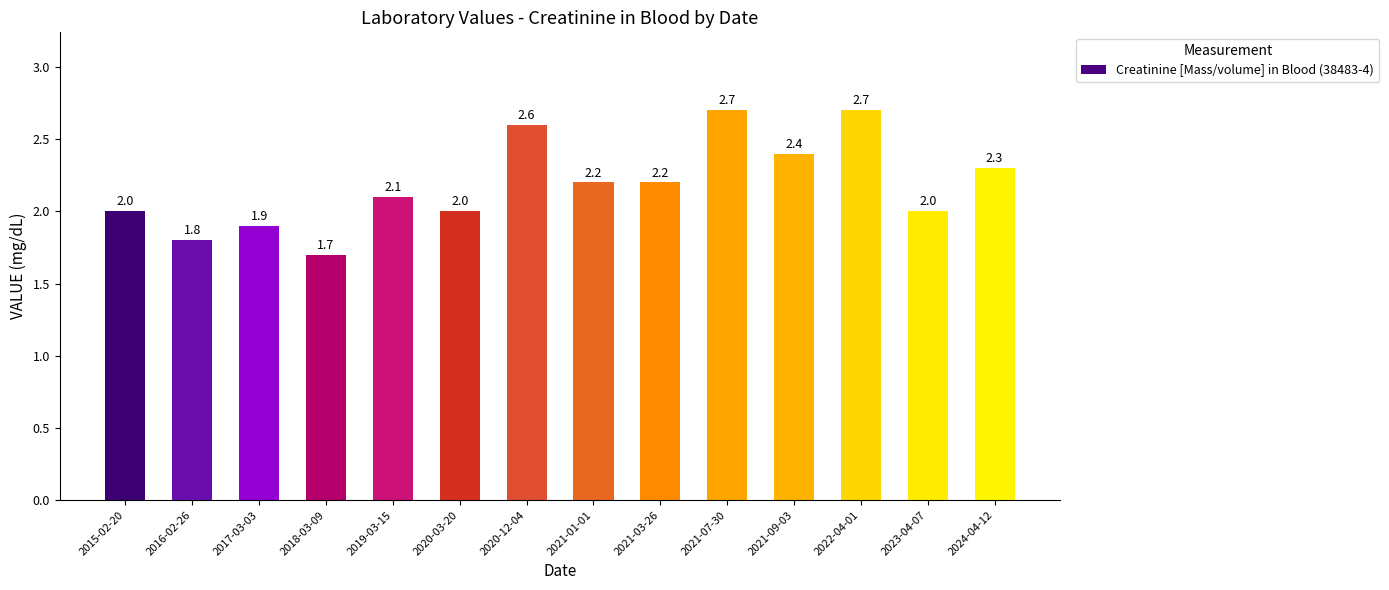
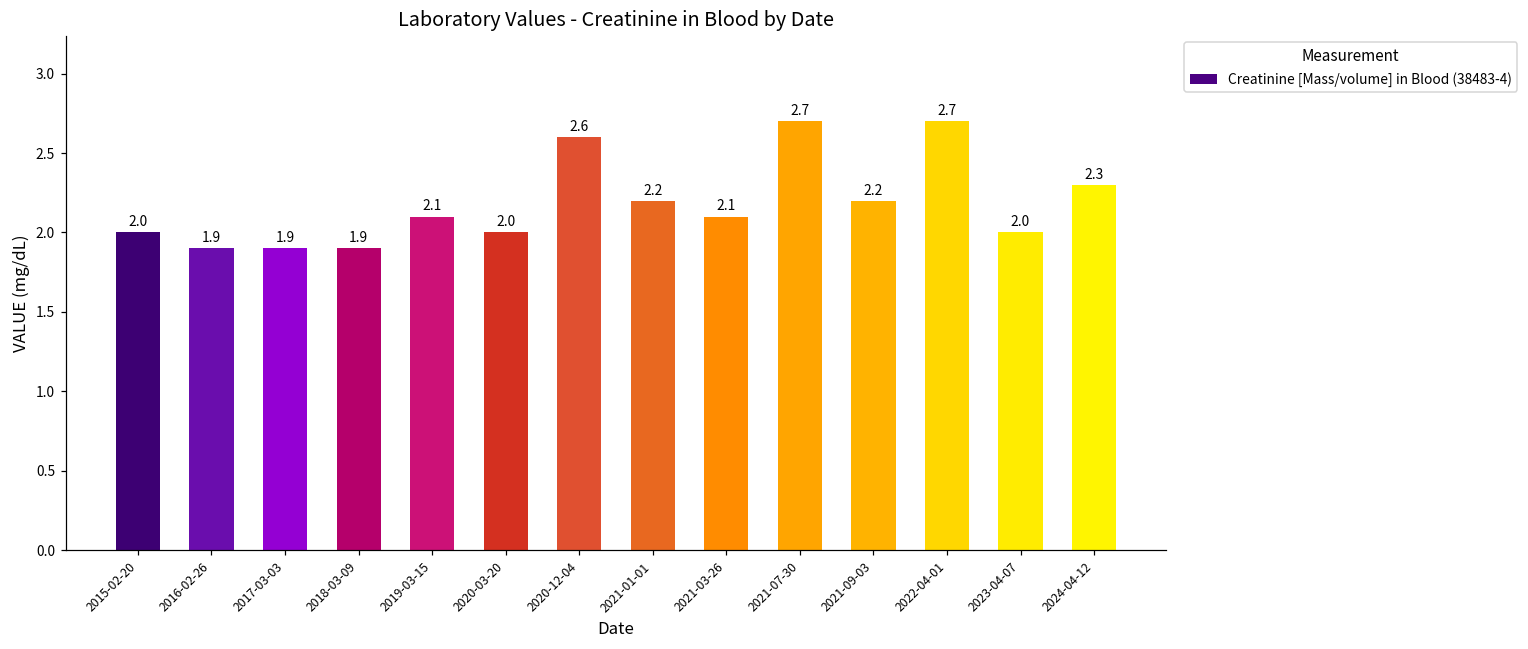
  {
    "2015-02-20": 2.0,
-   "2016-02-26": 1.8,
+   "2016-02-26": 1.9,
    "2017-03-03": 1.9,
-   "2018-03-09": 1.7,
+   "2018-03-09": 1.9,
    "2019-03-15": 2.1,
    "2020-03-20": 2.0,
    "2020-12-04": 2.6,
    "2021-01-01": 2.2,
-   "2021-03-26": 2.2,
+   "2021-03-26": 2.1,
    "2021-07-30": 2.7,
-   "2021-09-03": 2.4,
+   "2021-09-03": 2.2,
    "2022-04-01": 2.7,
    "2023-04-07": 2.0,
    "2024-04-12": 2.3
  }
